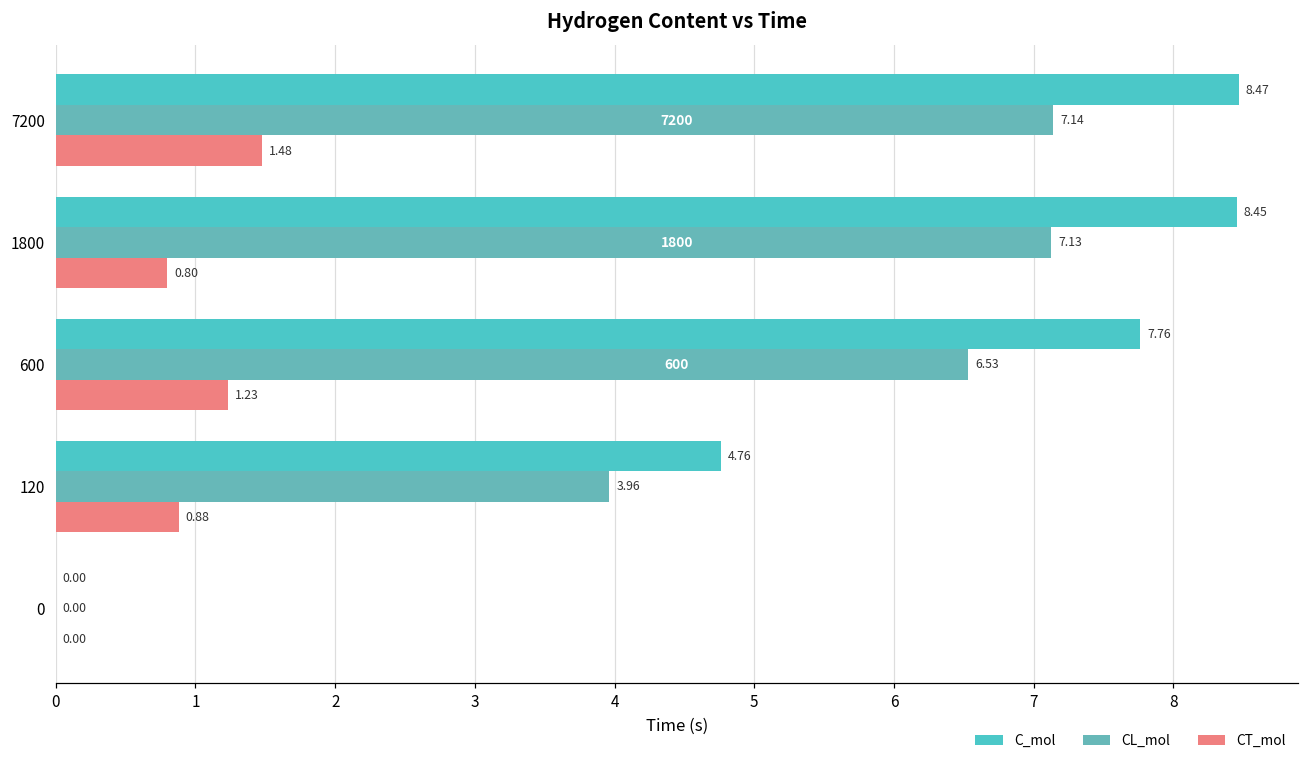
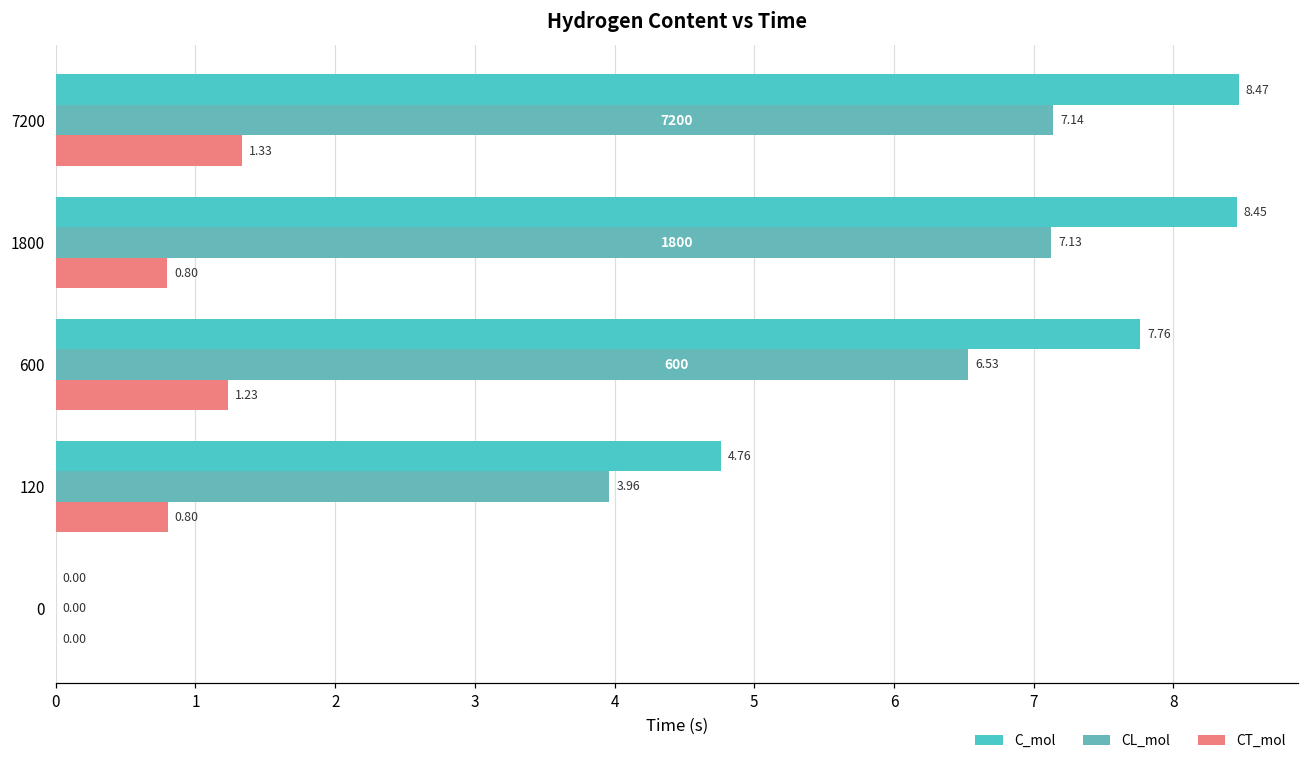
  {
    "CT_mol": {
-     "7200": 1.48,
+     "7200": 1.33,
      "1800": 0.80,
      "600": 1.23,
-     "120": 0.88,
+     "120": 0.80,
      "0": 0.00
    }
  }
